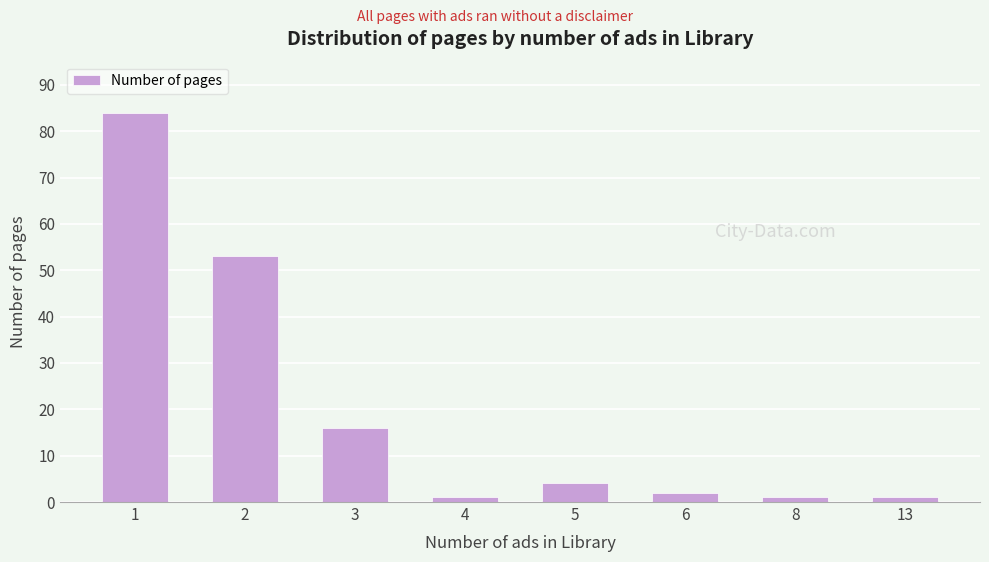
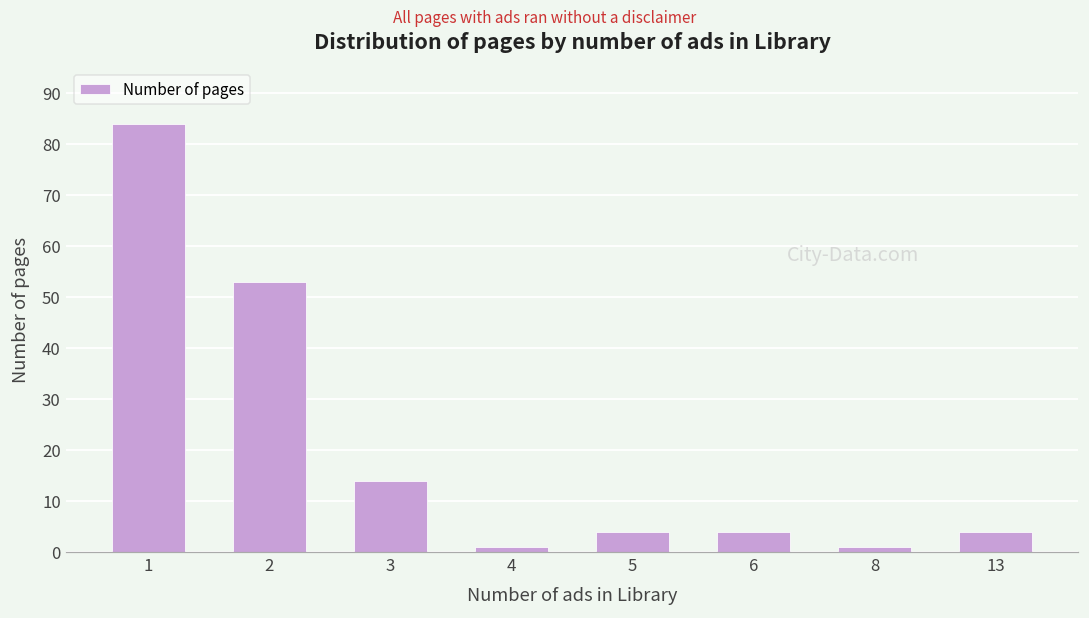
  {
    "1": 84,
    "2": 53,
-   "3": 16,
+   "3": 14,
    "4": 1,
    "5": 4,
-   "6": 2,
+   "6": 4,
    "8": 1,
-   "13": 1
+   "13": 4
  }
